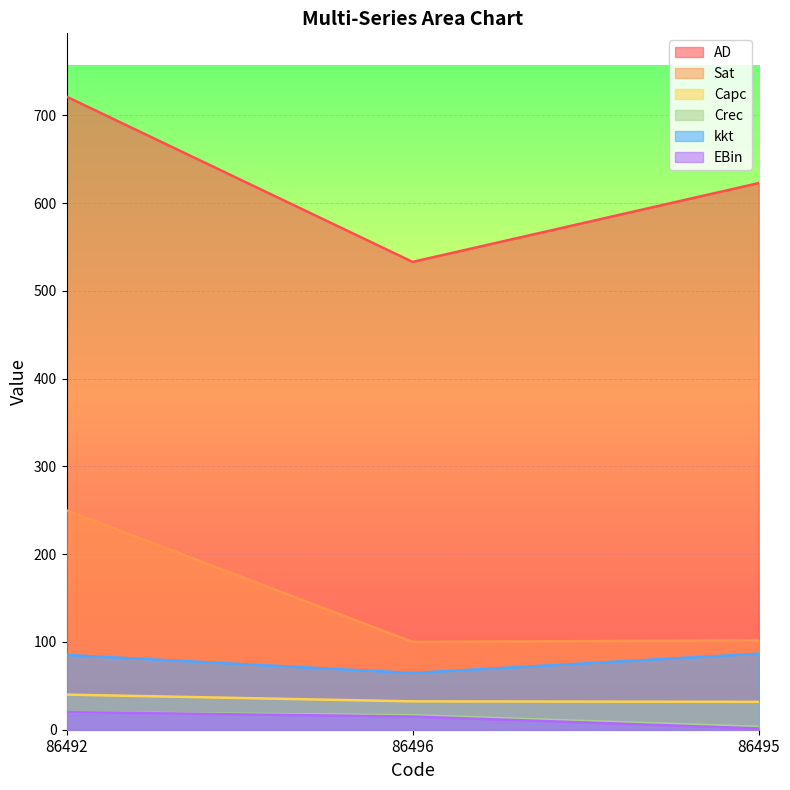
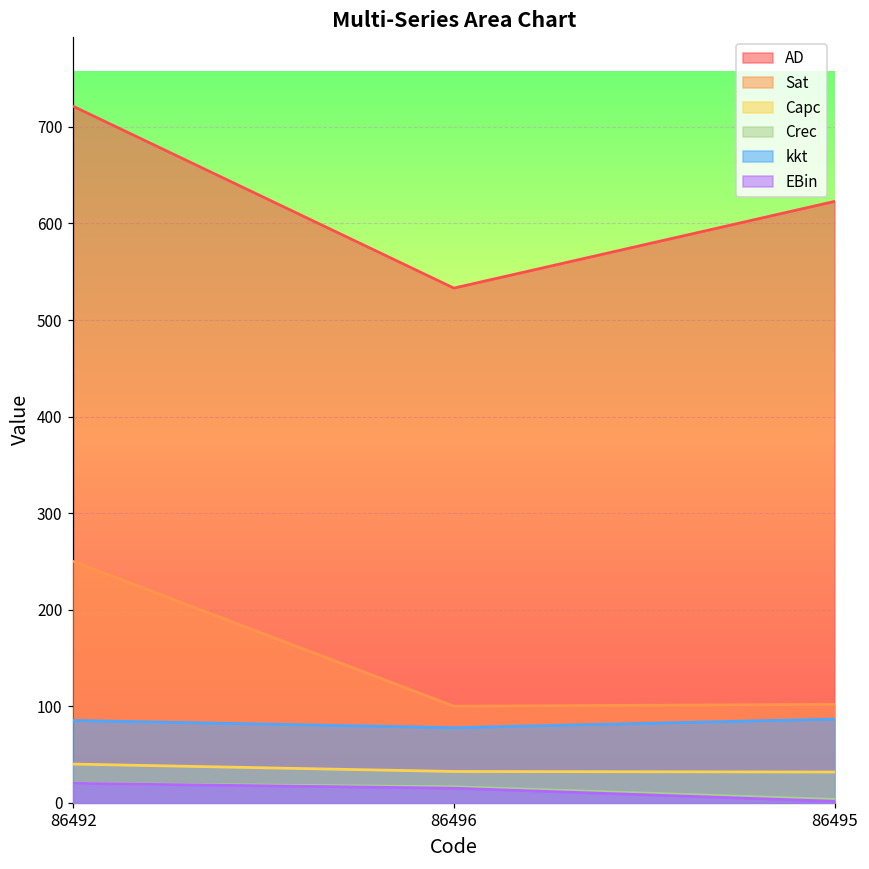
  {
    "kkt": {
      "86492": 90,
-     "86496": 60,
+     "86496": 80,
      "86495": 90
    }
  }
